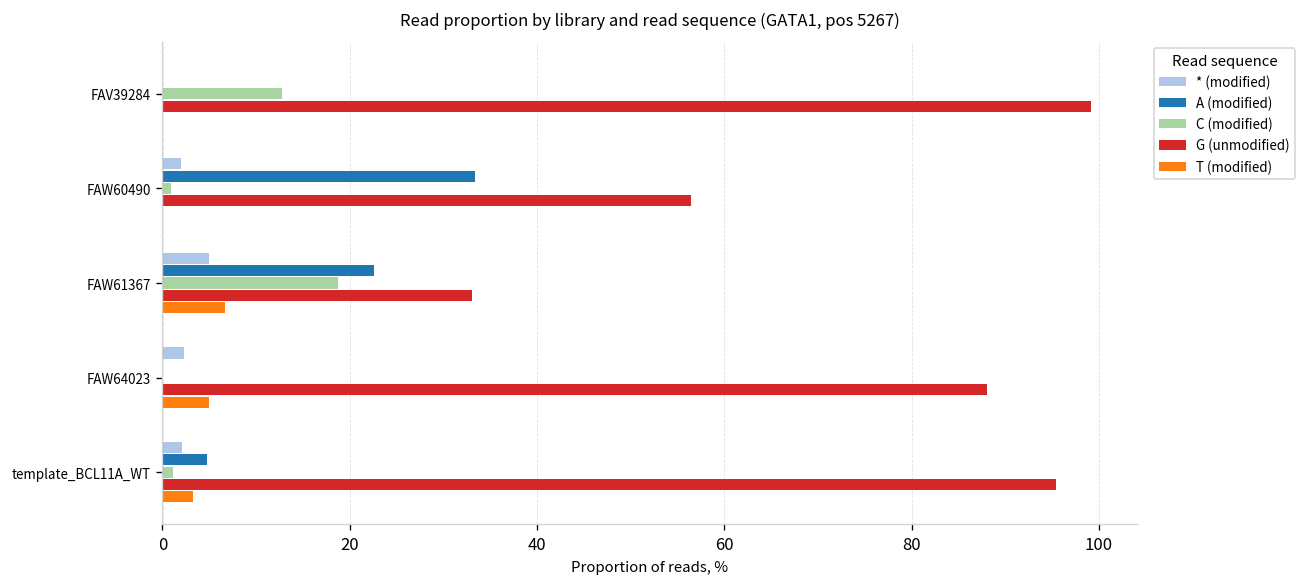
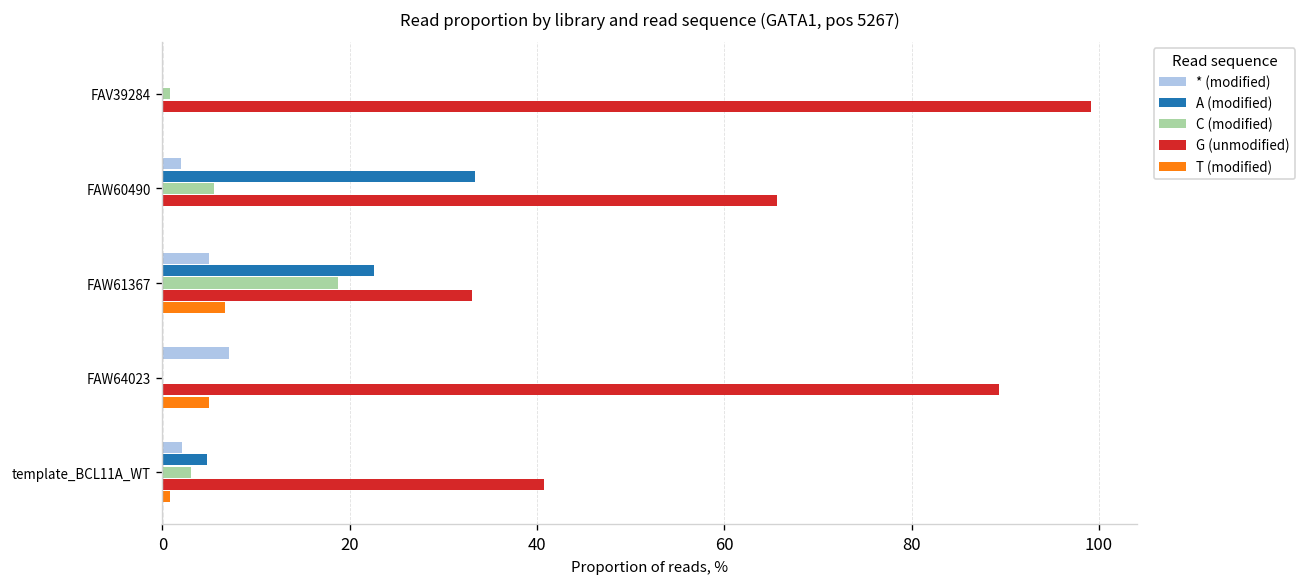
  {
    "* (modified)": {
      "FAV39284": 0,
      "FAW60490": 2,
      "FAW61367": 5,
-     "FAW64023": 2,
+     "FAW64023": 7,
      "template_BCL11A_WT": 2
    },
    "A (modified)": {
      "FAV39284": 0,
      "FAW60490": 33,
      "FAW61367": 23,
      "FAW64023": 0,
      "template_BCL11A_WT": 5
    },
    "C (modified)": {
-     "FAV39284": 13,
-     "FAW60490": 1,
+     "FAV39284": 1,
+     "FAW60490": 6,
      "FAW61367": 19,
      "FAW64023": 0,
-     "template_BCL11A_WT": 1
+     "template_BCL11A_WT": 3
    },
    "G (unmodified)": {
      "FAV39284": 99,
-     "FAW60490": 56,
+     "FAW60490": 66,
      "FAW61367": 33,
-     "FAW64023": 88,
-     "template_BCL11A_WT": 95
+     "FAW64023": 89,
+     "template_BCL11A_WT": 41
    },
    "T (modified)": {
      "FAV39284": 0,
      "FAW60490": 0,
      "FAW61367": 7,
      "FAW64023": 5,
-     "template_BCL11A_WT": 3
+     "template_BCL11A_WT": 1
    }
  }
